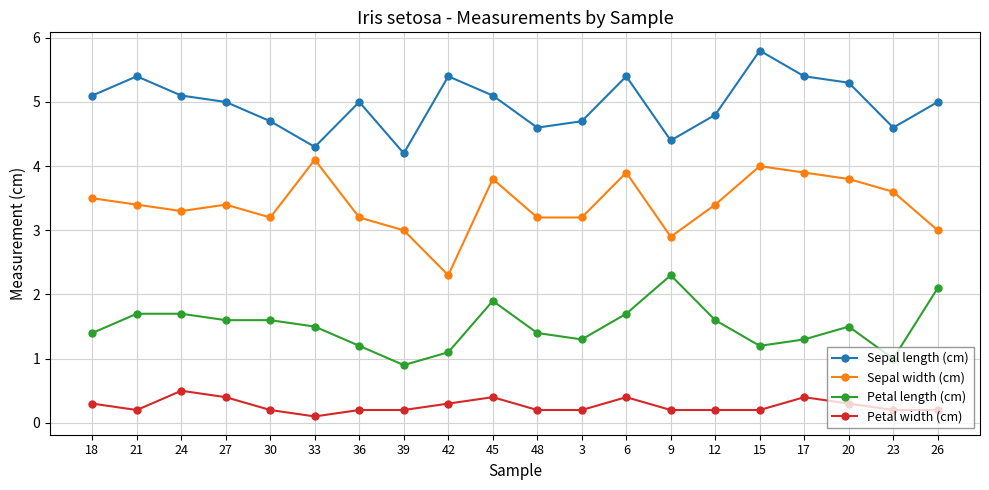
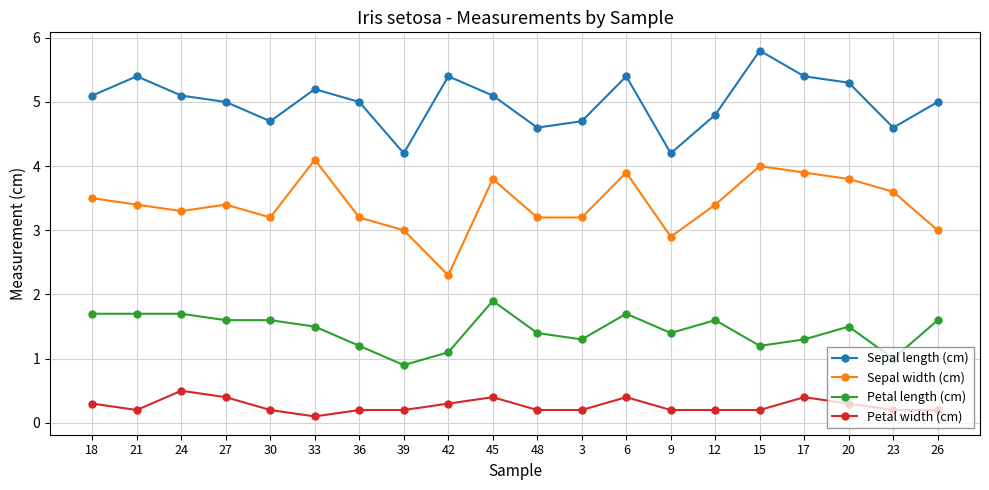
  {
    "Sepal length (cm)": {
      "18": 5.1,
      "21": 5.4,
      "24": 5.1,
      "27": 5.0,
      "30": 4.7,
-     "33": 4.3,
+     "33": 5.2,
      "36": 5.0,
      "39": 4.2,
      "42": 5.4,
      "45": 5.1,
      "48": 4.6,
      "3": 4.7,
      "6": 5.4,
-     "9": 4.4,
+     "9": 4.2,
      "12": 4.8,
      "15": 5.8,
      "17": 5.4,
      "20": 5.3,
      "23": 4.6,
      "26": 5.0
    },
    "Sepal width (cm)": {
      "18": 3.5,
      "21": 3.4,
      "24": 3.3,
      "27": 3.4,
      "30": 3.2,
      "33": 4.1,
      "36": 3.2,
      "39": 3.0,
      "42": 2.3,
      "45": 3.8,
      "48": 3.2,
      "3": 3.2,
      "6": 3.9,
      "9": 2.9,
      "12": 3.4,
      "15": 4.0,
      "17": 3.9,
      "20": 3.8,
      "23": 3.6,
      "26": 3.0
    },
    "Petal length (cm)": {
-     "18": 1.4,
+     "18": 1.7,
      "21": 1.7,
      "24": 1.7,
      "27": 1.6,
      "30": 1.6,
      "33": 1.5,
      "36": 1.2,
      "39": 0.9,
      "42": 1.1,
      "45": 1.9,
      "48": 1.4,
      "3": 1.3,
      "6": 1.7,
-     "9": 2.3,
+     "9": 1.4,
      "12": 1.6,
      "15": 1.2,
      "17": 1.3,
      "20": 1.5,
-     "26": 2.1
+     "26": 1.6
    },
    "Petal width (cm)": {
      "18": 0.3,
      "21": 0.2,
      "24": 0.5,
      "27": 0.4,
      "30": 0.2,
      "33": 0.1,
      "36": 0.2,
      "39": 0.2,
      "42": 0.3,
      "45": 0.4,
      "48": 0.2,
      "3": 0.2,
      "6": 0.4,
      "9": 0.2,
      "12": 0.2,
      "15": 0.2,
      "17": 0.4
    }
  }
